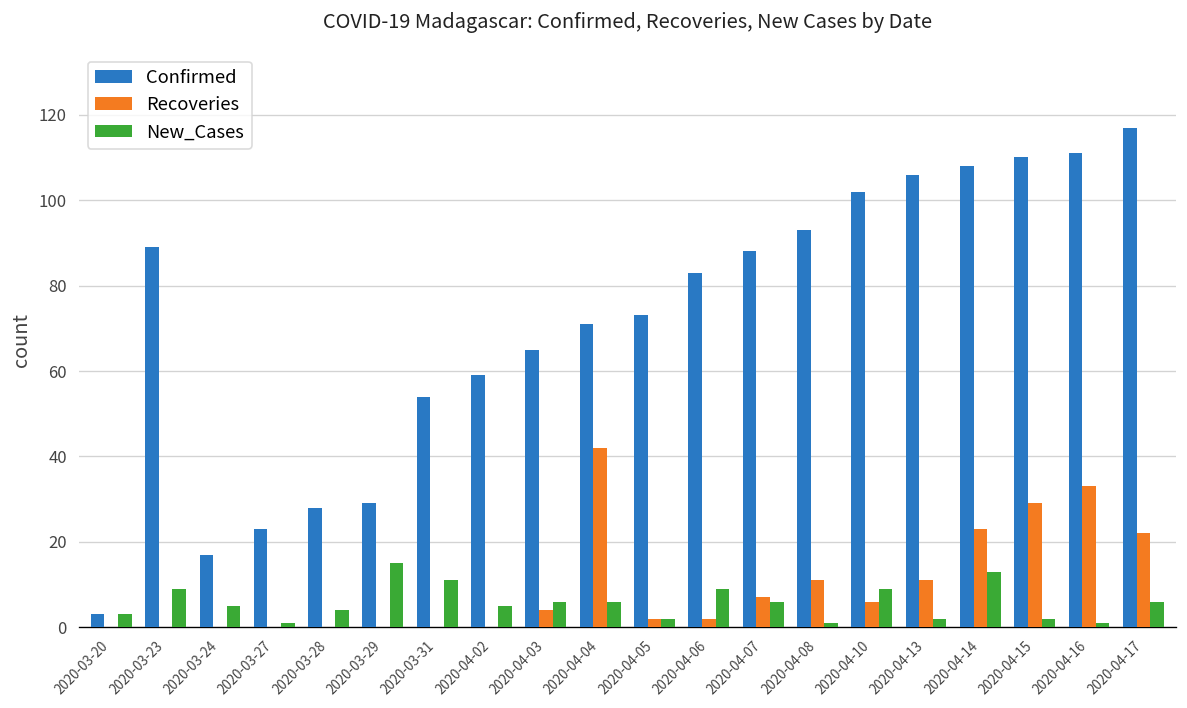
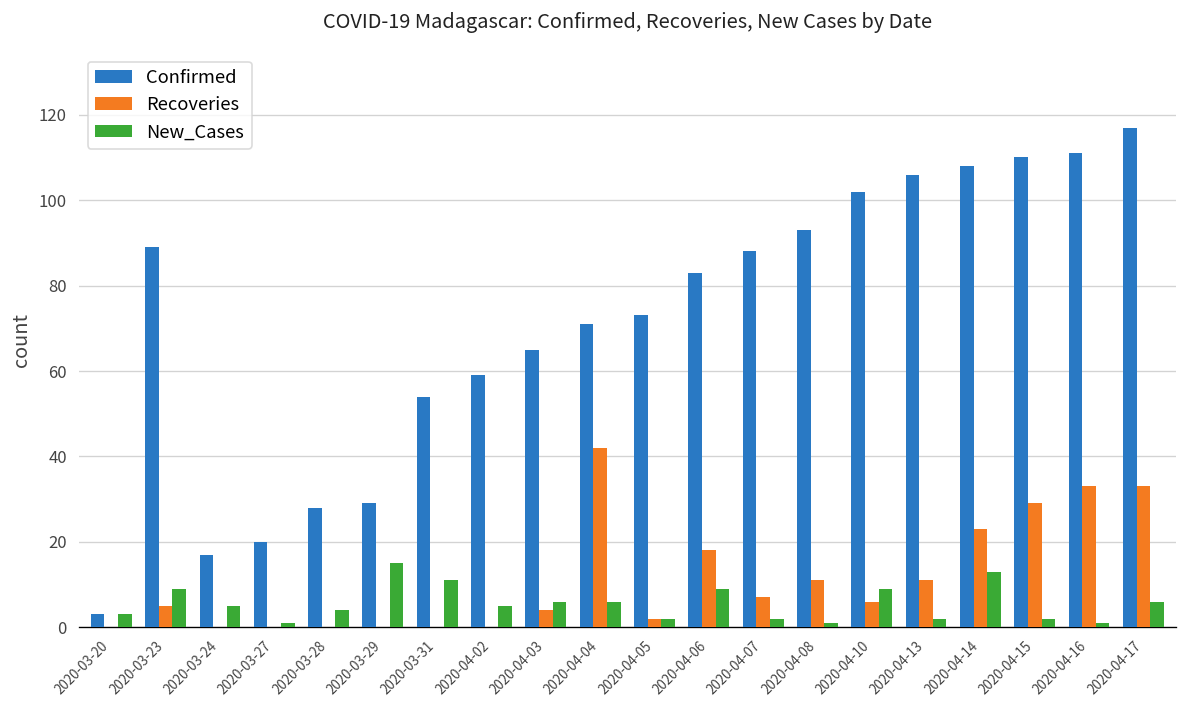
  {
    "Confirmed": {
      "2020-03-20": 3,
      "2020-03-23": 89,
      "2020-03-24": 17,
-     "2020-03-27": 23,
+     "2020-03-27": 20,
      "2020-03-28": 28,
      "2020-03-29": 29,
      "2020-03-31": 54,
      "2020-04-02": 59,
      "2020-04-03": 65,
      "2020-04-04": 71,
      "2020-04-05": 73,
      "2020-04-06": 83,
      "2020-04-07": 88,
      "2020-04-08": 93,
      "2020-04-10": 102,
      "2020-04-13": 106,
      "2020-04-14": 108,
      "2020-04-15": 110,
      "2020-04-16": 111,
      "2020-04-17": 117
    },
    "Recoveries": {
      "2020-03-20": 0,
-     "2020-03-23": 0,
+     "2020-03-23": 5,
      "2020-03-24": 0,
      "2020-03-27": 0,
      "2020-03-28": 0,
      "2020-03-29": 0,
      "2020-03-31": 0,
      "2020-04-02": 0,
      "2020-04-03": 4,
      "2020-04-04": 42,
      "2020-04-05": 2,
-     "2020-04-06": 2,
+     "2020-04-06": 18,
      "2020-04-07": 7,
      "2020-04-08": 11,
      "2020-04-10": 6,
      "2020-04-13": 11,
      "2020-04-14": 23,
      "2020-04-15": 29,
      "2020-04-16": 33,
-     "2020-04-17": 22
+     "2020-04-17": 33
    },
    "New_Cases": {
      "2020-03-20": 3,
      "2020-03-23": 9,
      "2020-03-24": 5,
      "2020-03-27": 1,
      "2020-03-28": 4,
      "2020-03-29": 15,
      "2020-03-31": 11,
      "2020-04-02": 5,
      "2020-04-03": 6,
      "2020-04-04": 6,
      "2020-04-05": 2,
      "2020-04-06": 9,
-     "2020-04-07": 6,
+     "2020-04-07": 2,
      "2020-04-08": 1,
      "2020-04-10": 9,
      "2020-04-13": 2,
      "2020-04-14": 13,
      "2020-04-15": 2,
      "2020-04-16": 1,
      "2020-04-17": 6
    }
  }
